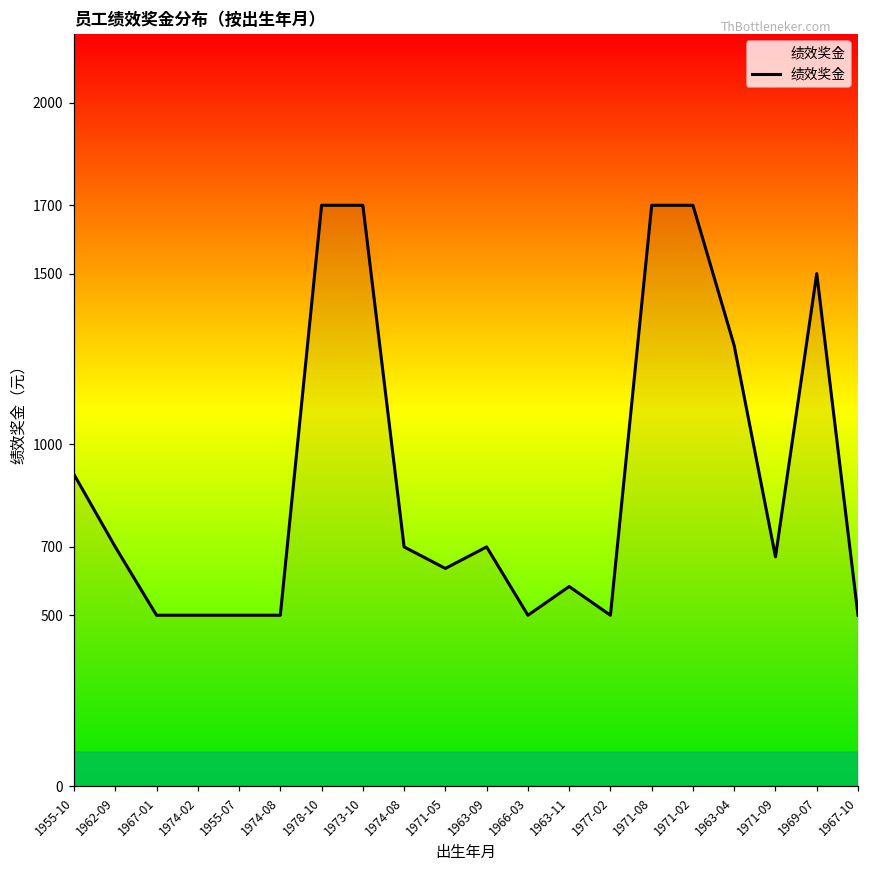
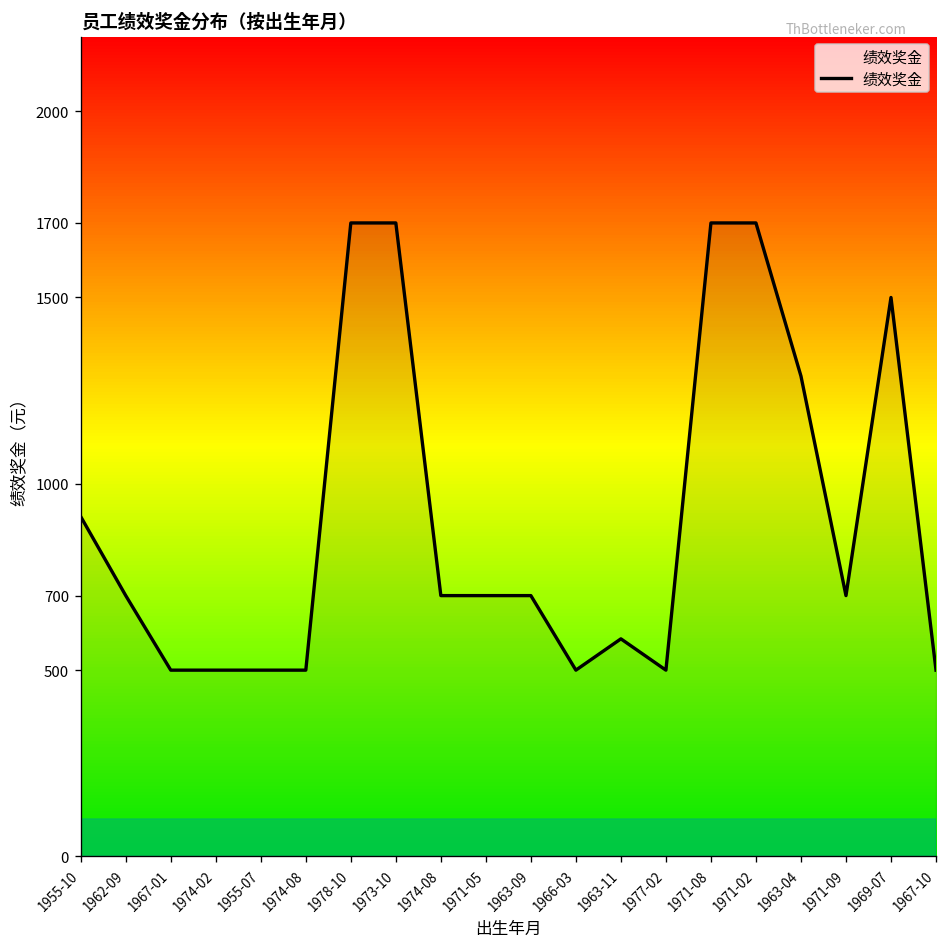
  {
    "1955-10": 910,
    "1962-09": 700,
    "1967-01": 500,
    "1974-02": 500,
    "1955-07": 500,
    "1978-10": 1700,
    "1973-10": 1700,
-   "1971-05": 640,
+   "1971-05": 700,
    "1963-09": 700,
    "1966-03": 500,
    "1963-11": 580,
    "1977-02": 500,
    "1971-08": 1700,
    "1971-02": 1700,
    "1963-04": 1290,
-   "1971-09": 670,
+   "1971-09": 700,
    "1969-07": 1500,
    "1967-10": 500
  }
